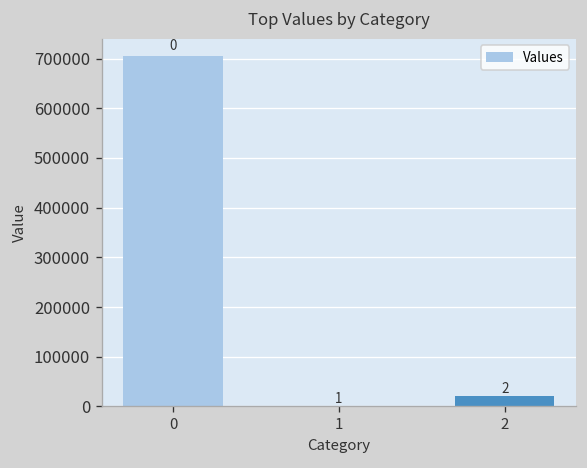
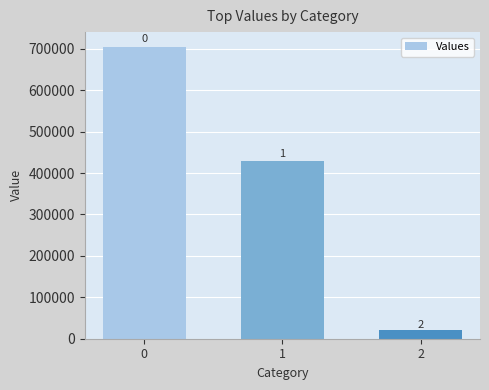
  {
-   "1": 0
+   "1": 430000
  }
